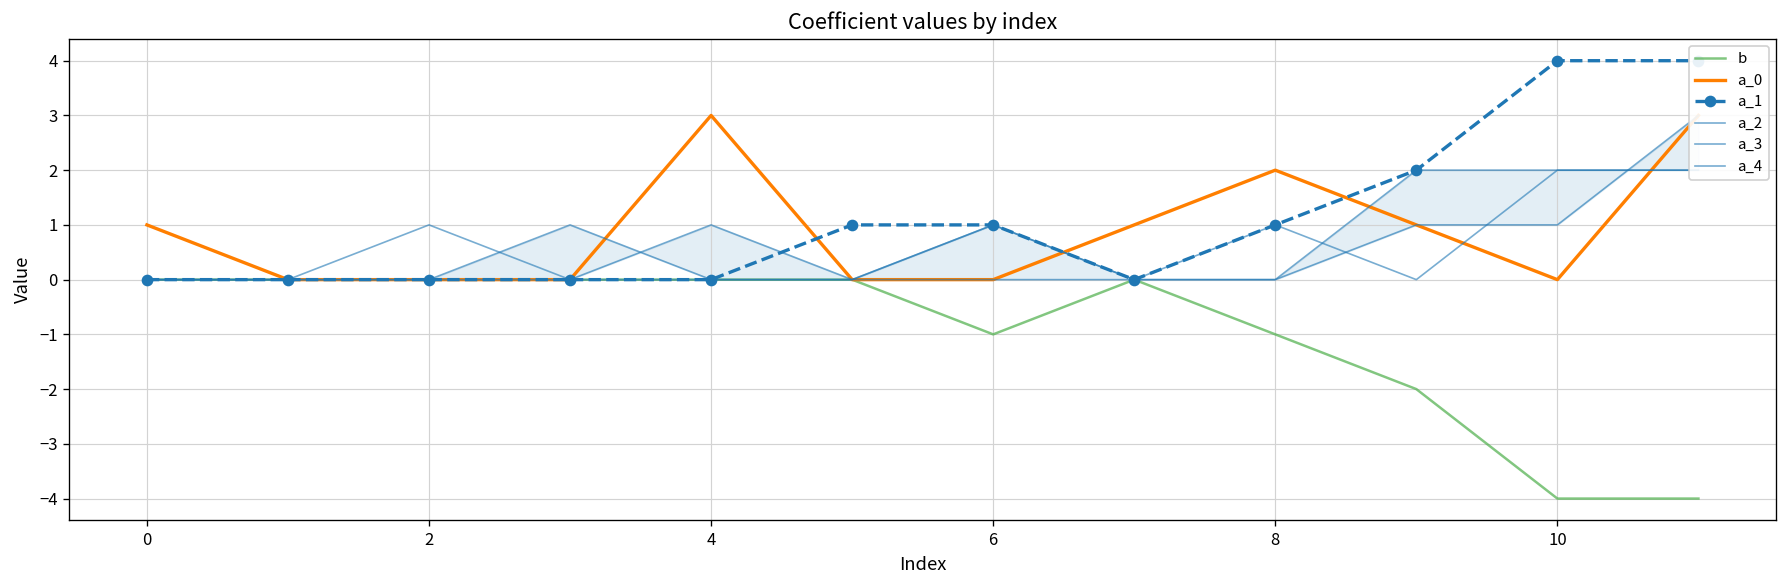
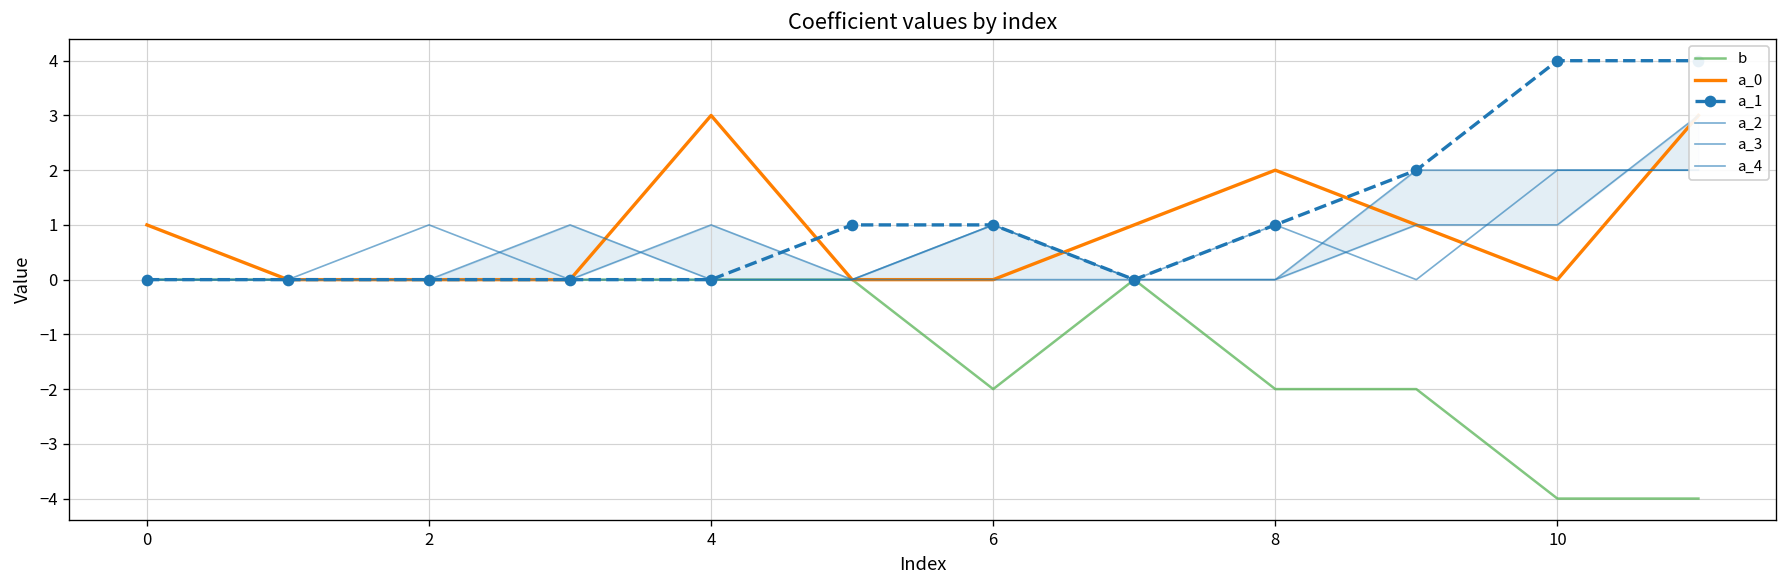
  {
    "b": {
-     "6": -1,
-     "8": -1,
+     "6": -2,
+     "8": -2,
      "10": -4
    },
    "a_0": {
      "0": 1,
      "4": 3,
      "8": 2,
      "10": 0
    }
  }
